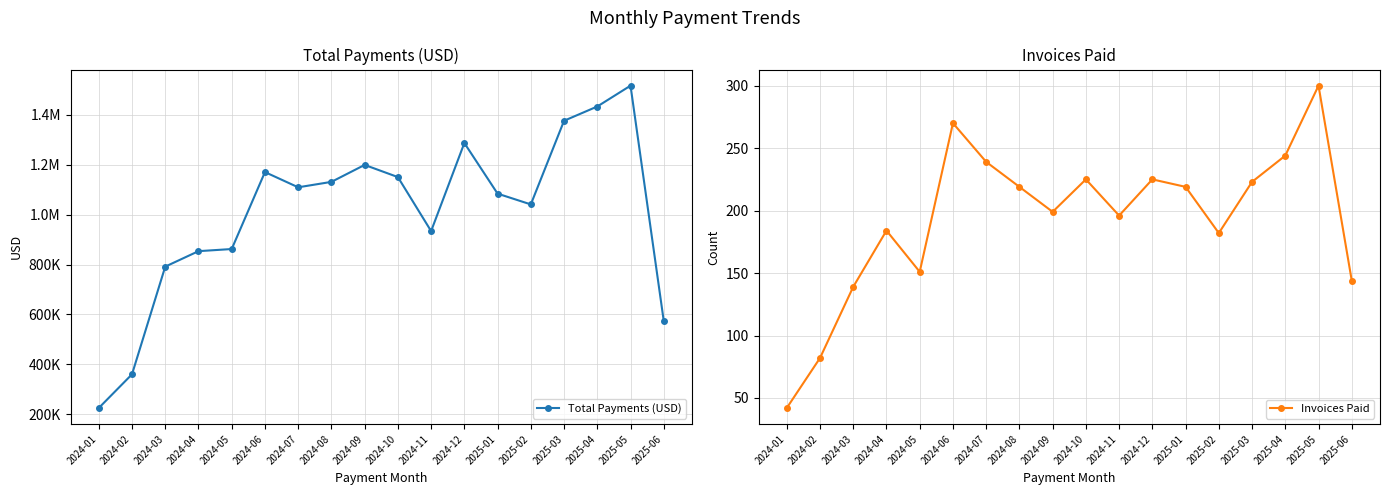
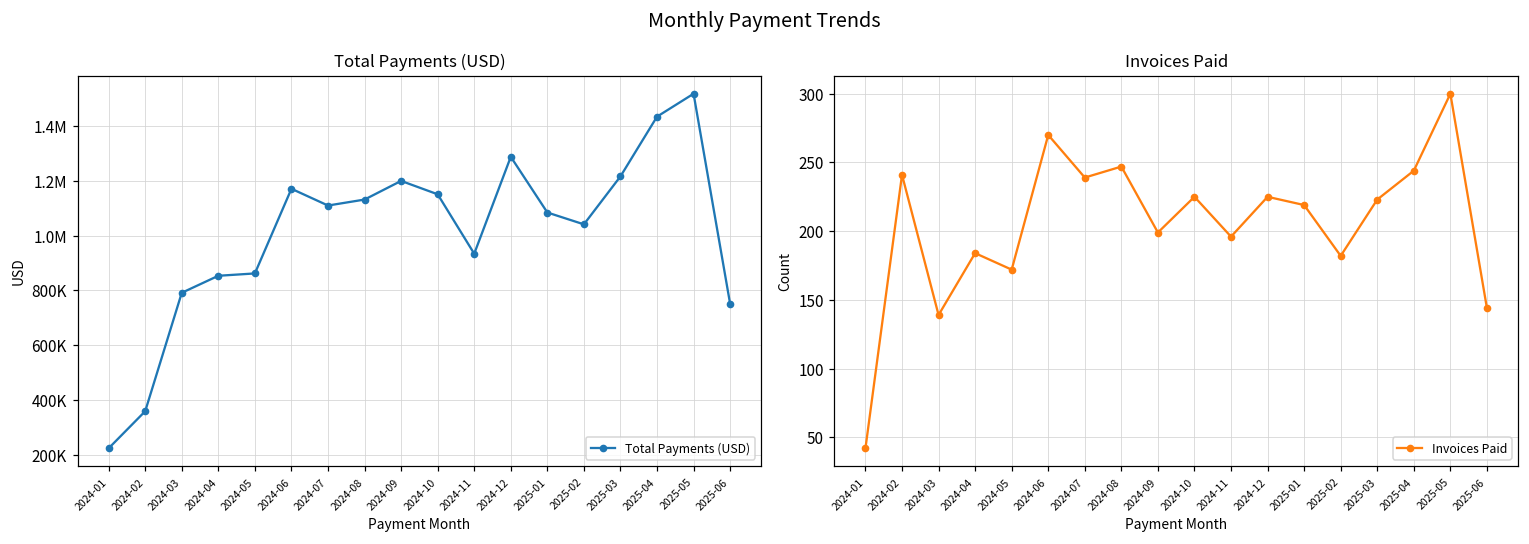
  {
    "Total Payments (USD)": {
      "2024-01": 220000,
      "2024-02": 360000,
      "2024-03": 790000,
      "2024-04": 850000,
      "2024-05": 860000,
      "2024-06": 1170000,
      "2024-07": 1110000,
      "2024-08": 1130000,
      "2024-09": 1200000,
      "2024-10": 1150000,
      "2024-11": 930000,
      "2024-12": 1290000,
      "2025-01": 1080000,
      "2025-02": 1040000,
-     "2025-03": 1380000,
+     "2025-03": 1220000,
      "2025-04": 1430000,
      "2025-05": 1520000,
-     "2025-06": 570000
+     "2025-06": 750000
    },
    "Invoices Paid": {
      "2024-01": 42,
-     "2024-02": 82,
+     "2024-02": 241,
      "2024-03": 139,
      "2024-04": 184,
-     "2024-05": 151,
+     "2024-05": 172,
      "2024-06": 270,
      "2024-07": 239,
-     "2024-08": 219,
+     "2024-08": 247,
      "2024-09": 199,
      "2024-10": 225,
      "2024-11": 196,
      "2024-12": 225,
      "2025-01": 219,
      "2025-02": 182,
      "2025-03": 223,
      "2025-04": 244,
      "2025-05": 300,
      "2025-06": 144
    }
  }
